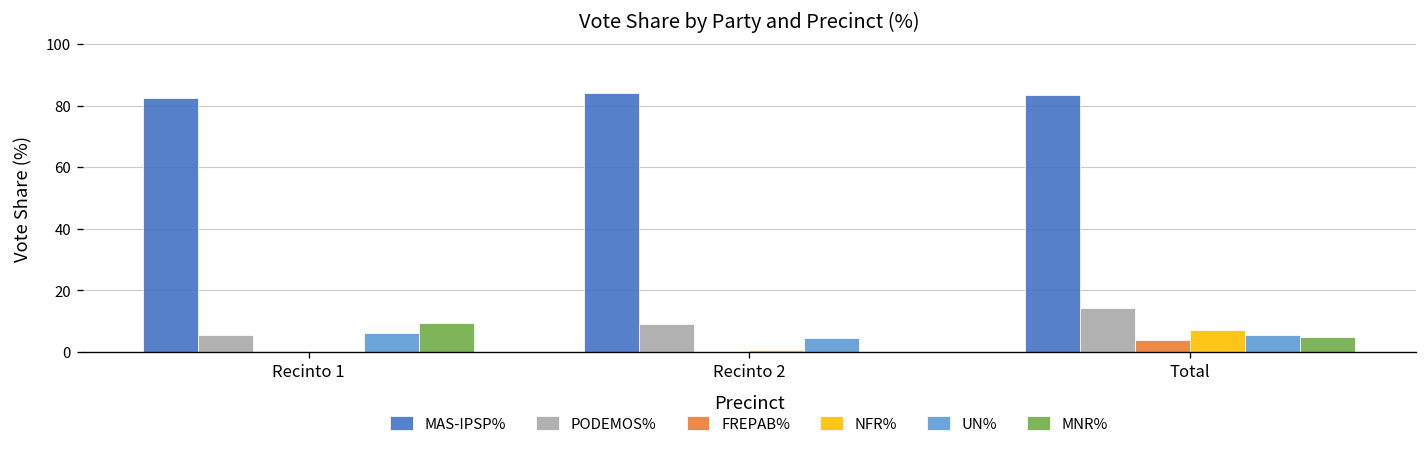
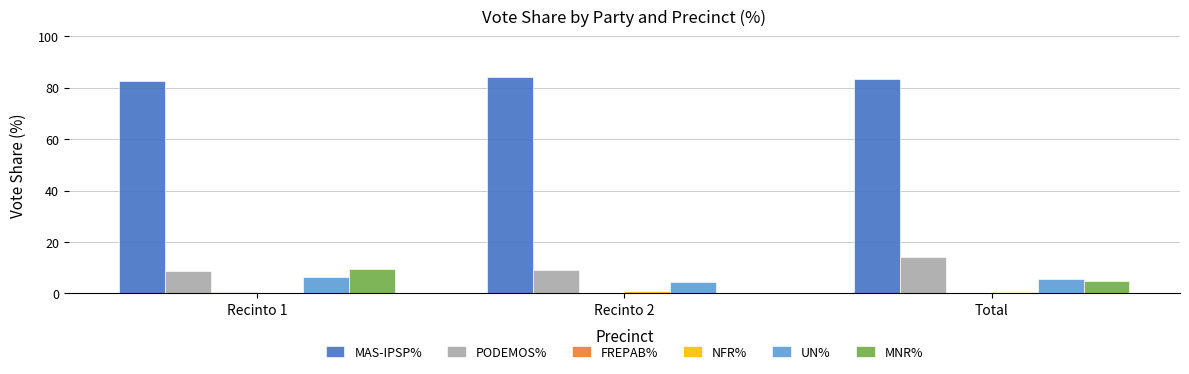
  {
    "PODEMOS%": {
-     "Recinto 1": 6,
+     "Recinto 1": 9,
      "Recinto 2": 9,
      "Total": 14
    },
    "FREPAB%": {
      "Recinto 2": 0,
-     "Total": 4
+     "Total": 0
    },
    "NFR%": {
      "Recinto 1": 0,
-     "Total": 7
+     "Total": 0
    },
    "MNR%": {
      "Recinto 1": 9,
      "Recinto 2": 0,
      "Total": 5
    }
  }
